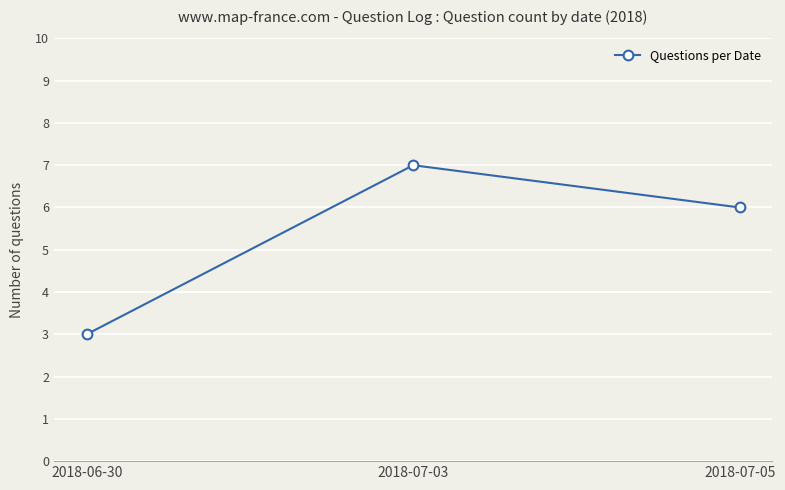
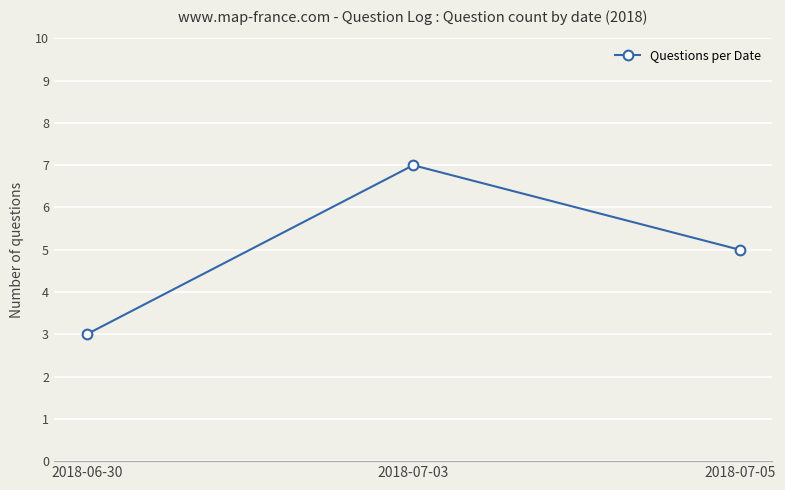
  {
    "2018-06-30": 3,
    "2018-07-03": 7,
-   "2018-07-05": 6
+   "2018-07-05": 5
  }
